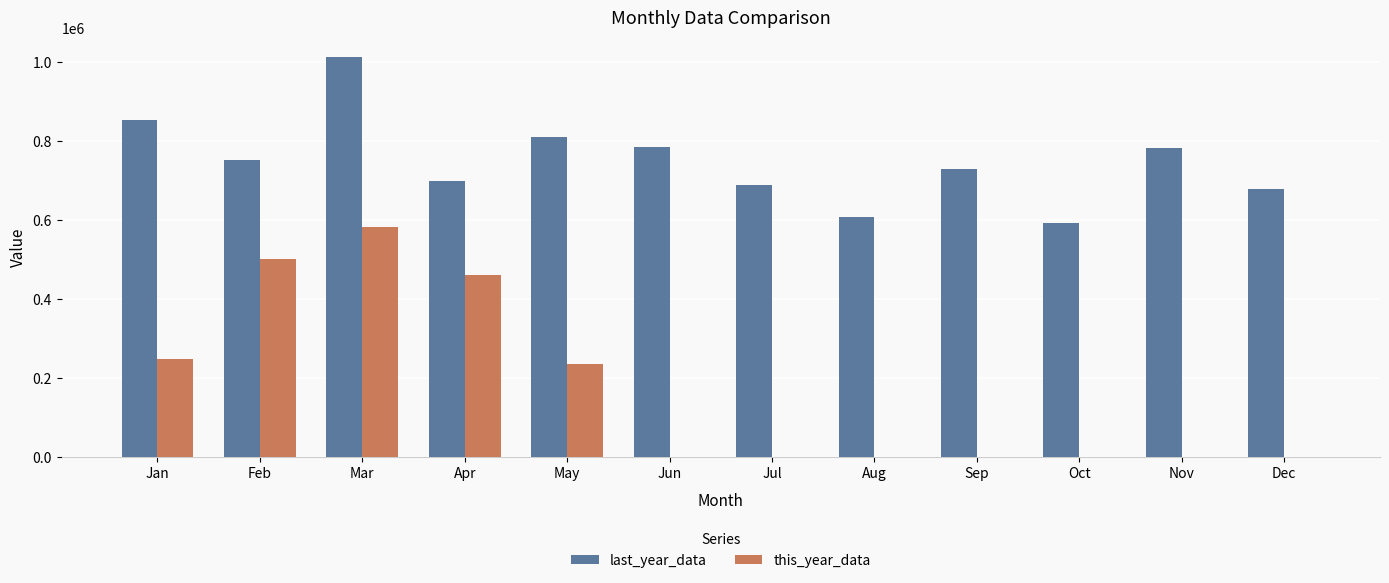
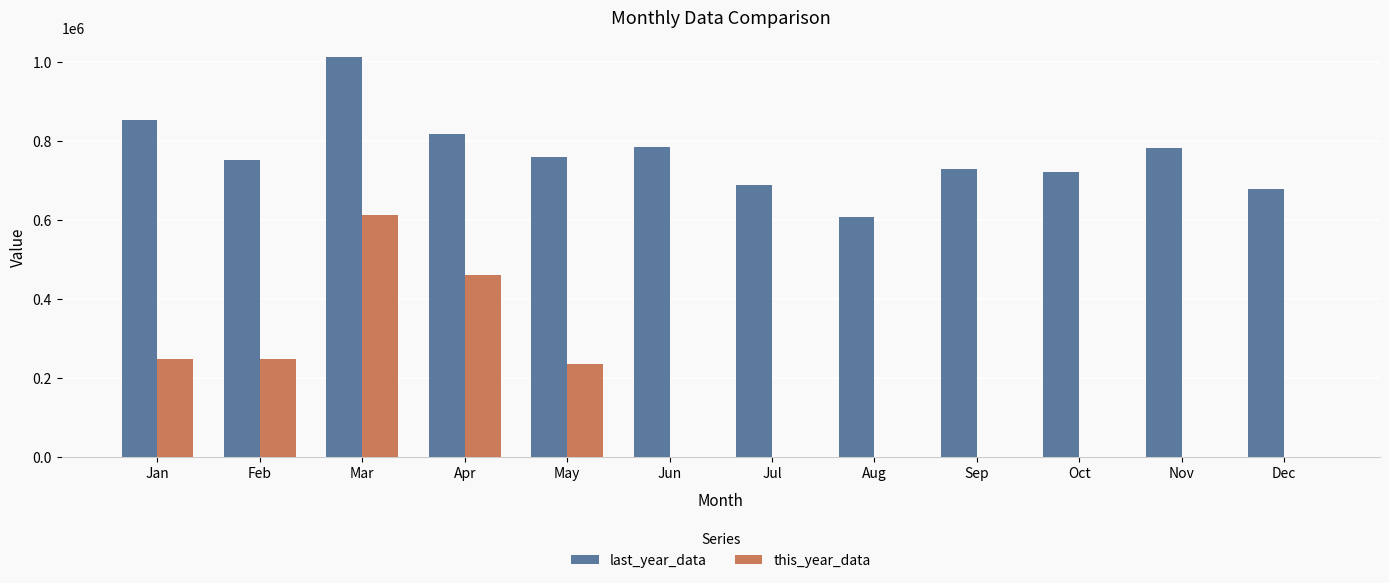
  {
    "last_year_data": {
      "Jan": 850000,
      "Feb": 750000,
      "Mar": 1010000,
-     "Apr": 700000,
-     "May": 810000,
+     "Apr": 820000,
+     "May": 760000,
      "Jun": 780000,
      "Jul": 690000,
      "Aug": 610000,
      "Sep": 730000,
-     "Oct": 590000,
+     "Oct": 720000,
      "Nov": 780000,
      "Dec": 680000
    },
    "this_year_data": {
      "Jan": 250000,
-     "Feb": 500000,
-     "Mar": 580000,
+     "Feb": 250000,
+     "Mar": 610000,
      "Apr": 460000,
      "May": 240000,
      "Jun": 0,
      "Jul": 0,
      "Aug": 0,
      "Sep": 0,
      "Oct": 0,
      "Nov": 0,
      "Dec": 0
    }
  }
